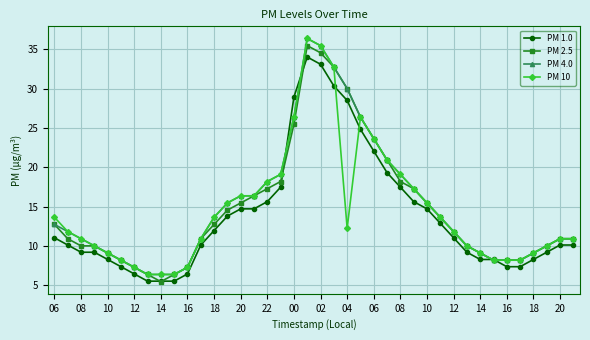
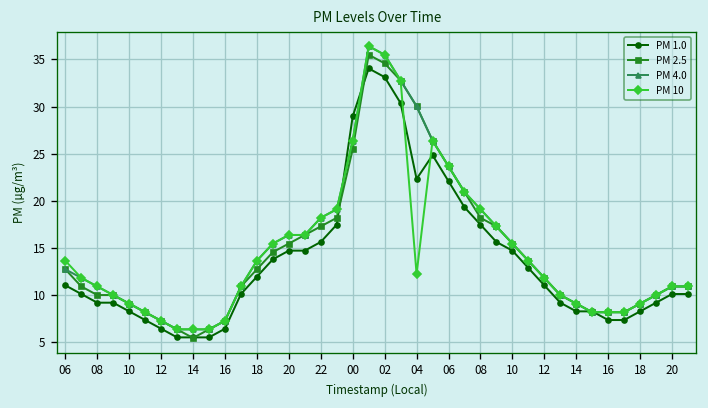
  {
    "PM 1.0": {
      "22": 16,
      "00": 29,
      "02": 33,
-     "04": 29
+     "04": 22
    },
    "PM 10": {
      "04": 12
    }
  }
